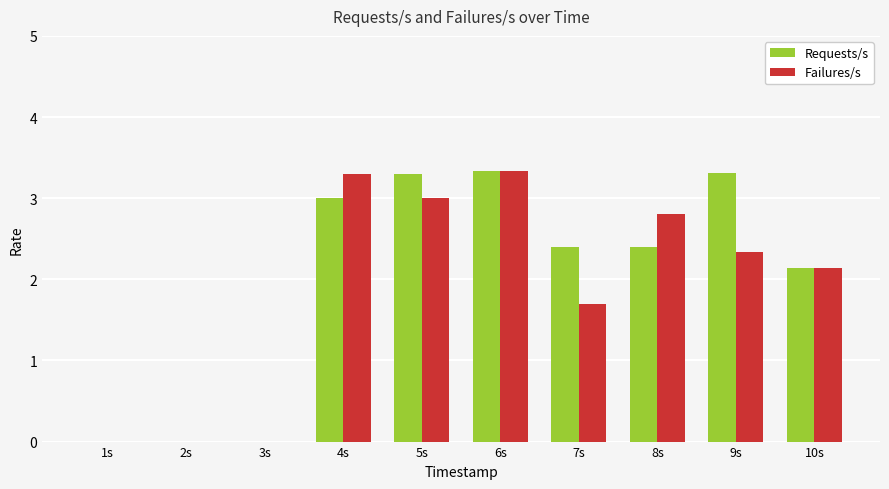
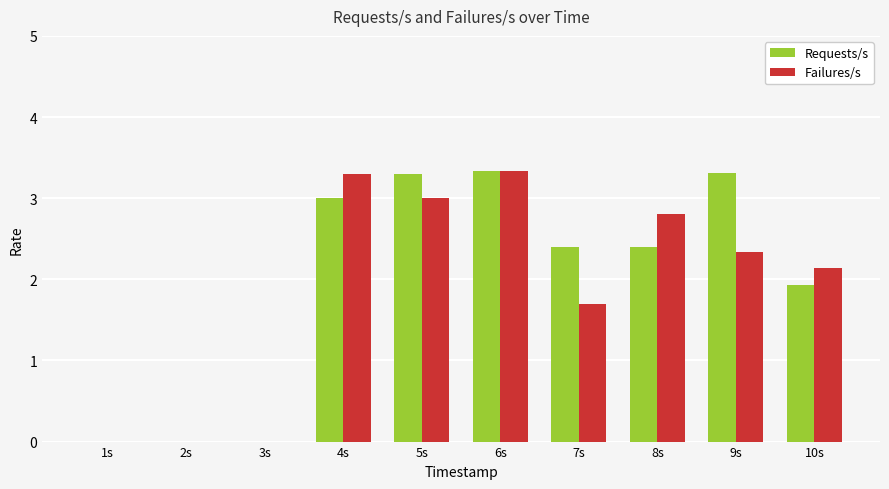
  {
    "Requests/s": {
      "1s": 0.0,
      "2s": 0.0,
      "3s": 0.0,
      "4s": 3.0,
      "5s": 3.3,
      "6s": 3.3,
      "7s": 2.4,
      "8s": 2.4,
      "9s": 3.3,
-     "10s": 2.1
+     "10s": 1.9
    },
    "Failures/s": {
      "1s": 0.0,
      "2s": 0.0,
      "3s": 0.0,
      "4s": 3.3,
      "5s": 3.0,
      "6s": 3.3,
      "7s": 1.7,
      "8s": 2.8,
      "9s": 2.3,
      "10s": 2.1
    }
  }
